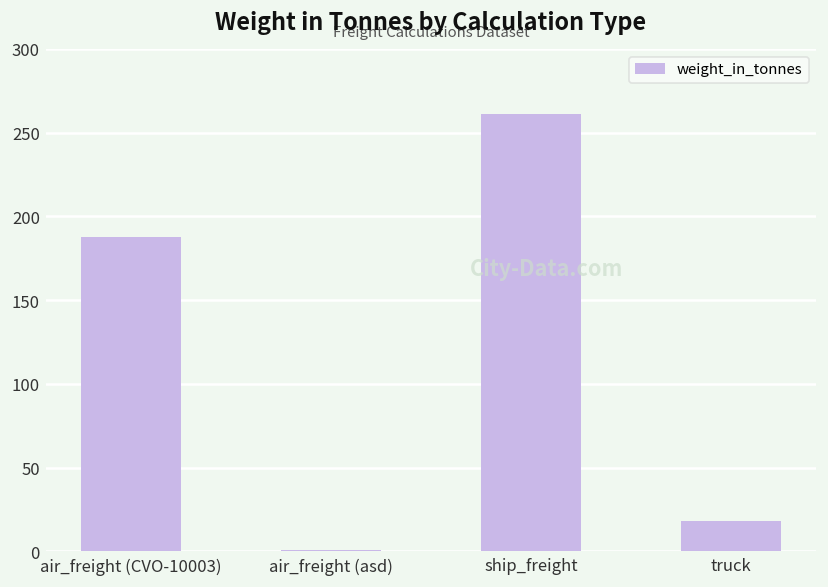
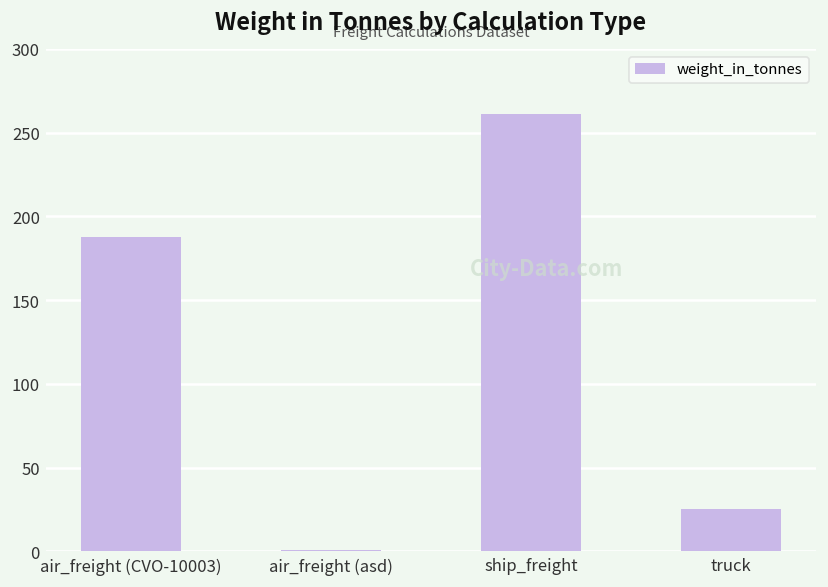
  {
    "air_freight (CVO-10003)": 188,
    "ship_freight": 261,
-   "truck": 18
+   "truck": 26
  }
